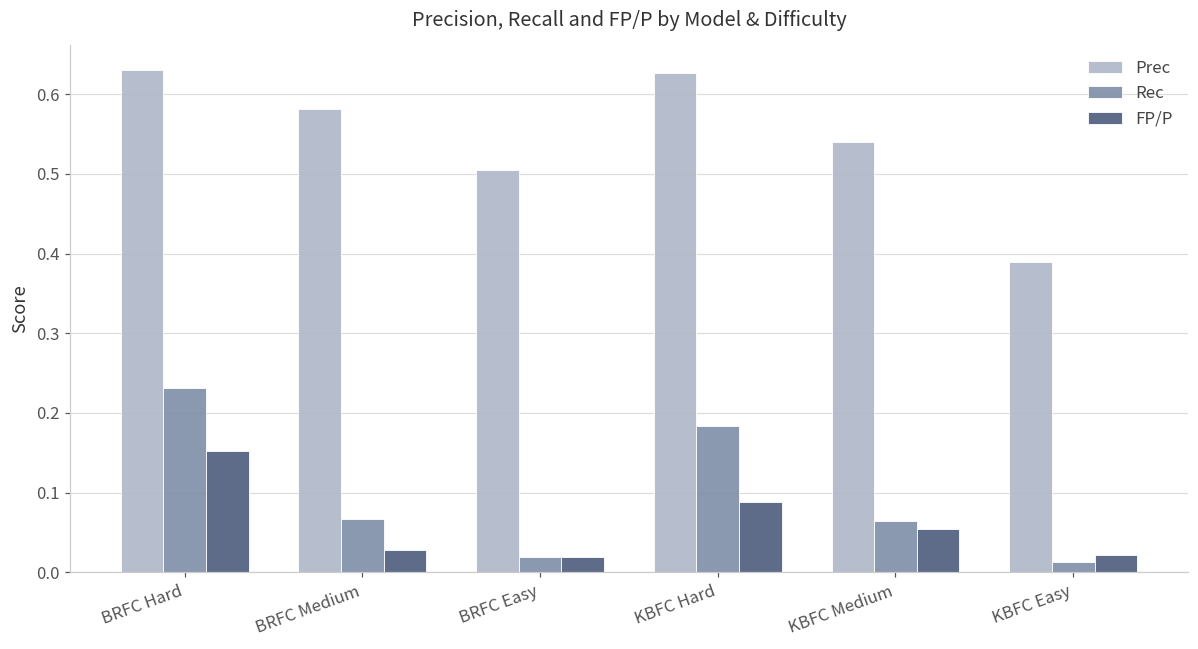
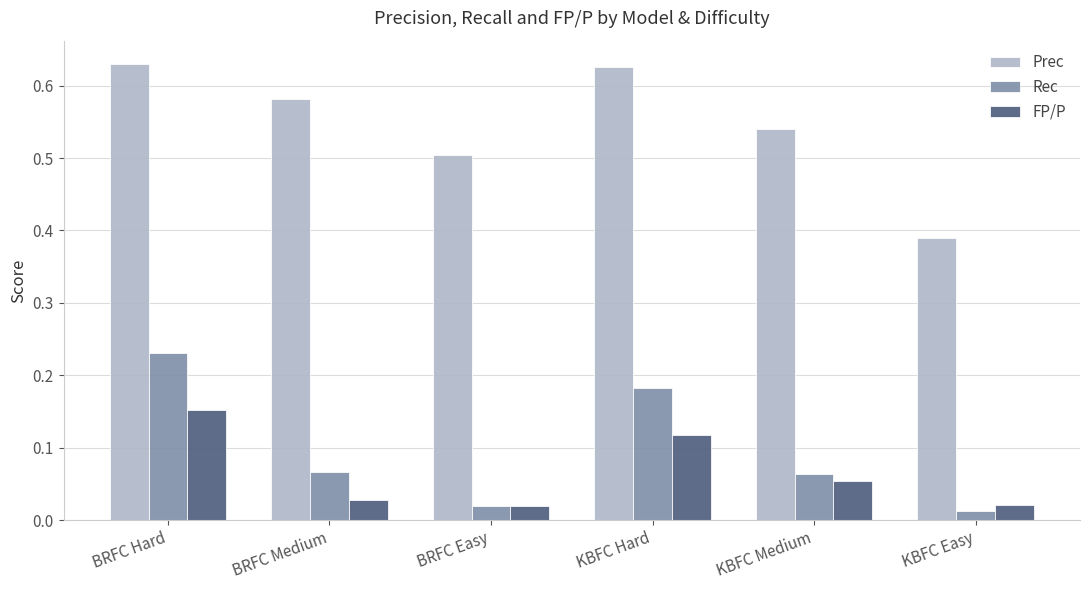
  {
    "Prec": {
      "BRFC Hard": 0.63,
      "BRFC Medium": 0.58,
      "BRFC Easy": 0.50,
      "KBFC Hard": 0.63,
      "KBFC Medium": 0.54,
      "KBFC Easy": 0.39
    },
    "Rec": {
      "BRFC Hard": 0.23,
      "BRFC Medium": 0.07,
      "BRFC Easy": 0.02,
      "KBFC Hard": 0.18,
      "KBFC Medium": 0.06,
      "KBFC Easy": 0.01
    },
    "FP/P": {
      "BRFC Hard": 0.15,
      "BRFC Medium": 0.03,
      "BRFC Easy": 0.02,
-     "KBFC Hard": 0.09,
+     "KBFC Hard": 0.12,
      "KBFC Medium": 0.05,
      "KBFC Easy": 0.02
    }
  }
